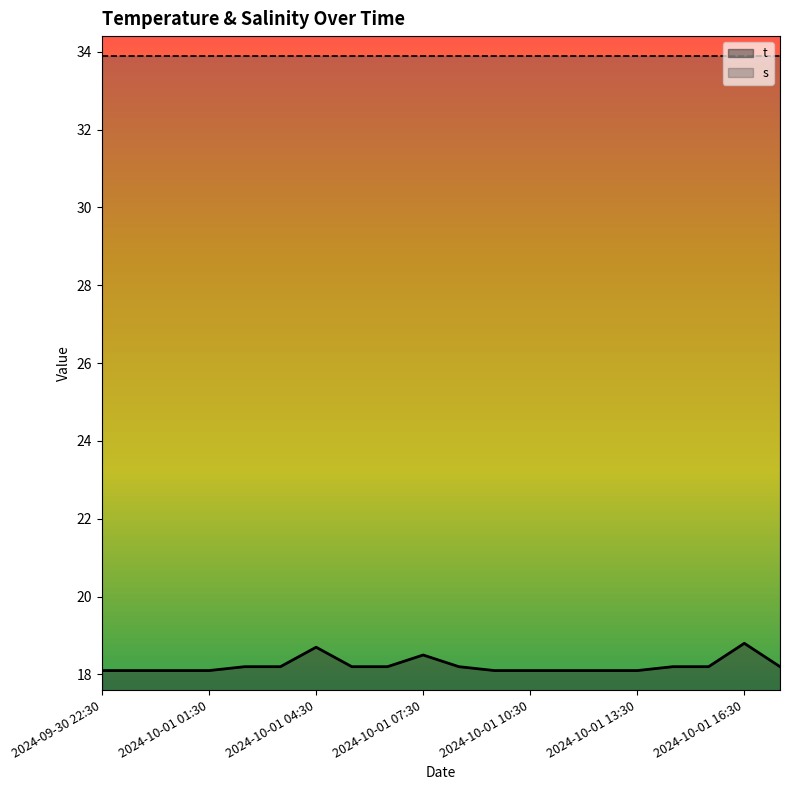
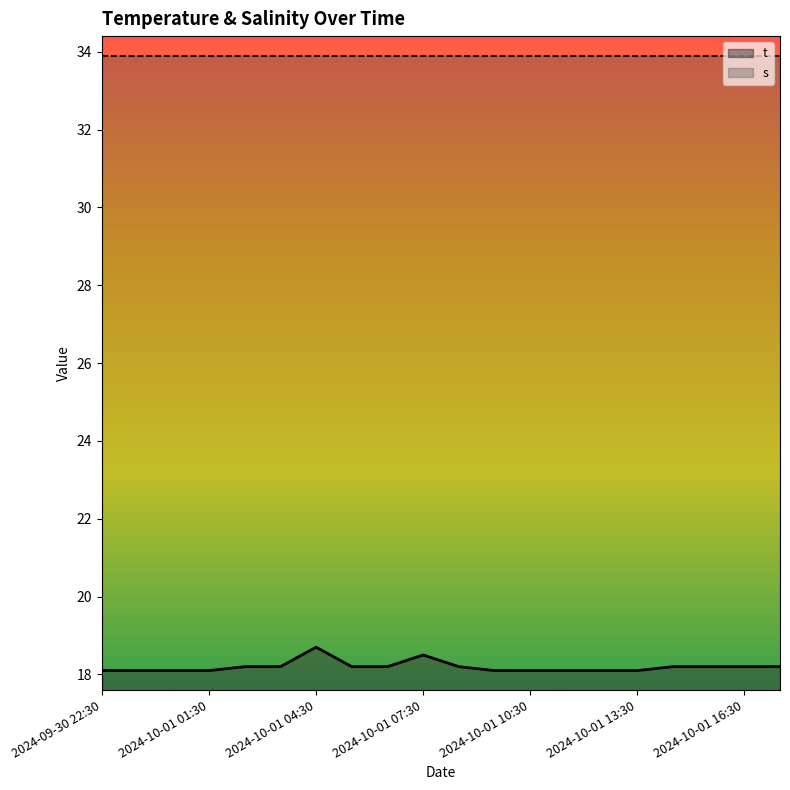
  {
    "t": {
      "2024-09-30 22:30": 18.1,
      "2024-10-01 01:30": 18.1,
      "2024-10-01 04:30": 18.7,
      "2024-10-01 07:30": 18.5,
      "2024-10-01 10:30": 18.1,
      "2024-10-01 13:30": 18.1,
-     "2024-10-01 16:30": 18.8
+     "2024-10-01 16:30": 18.2
    },
    "s": {
      "2024-09-30 22:30": 33.9,
      "2024-10-01 01:30": 33.9,
      "2024-10-01 04:30": 33.9,
      "2024-10-01 07:30": 33.9,
      "2024-10-01 10:30": 33.9,
      "2024-10-01 13:30": 33.9
    }
  }
